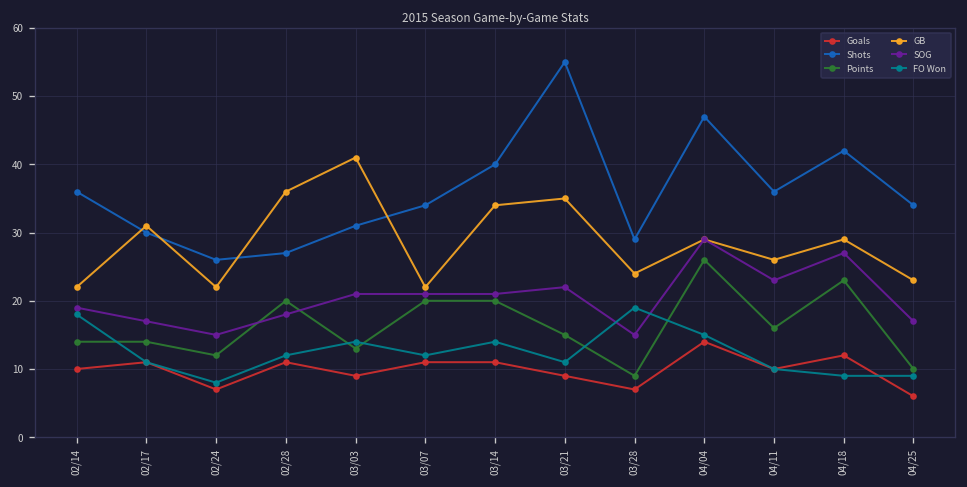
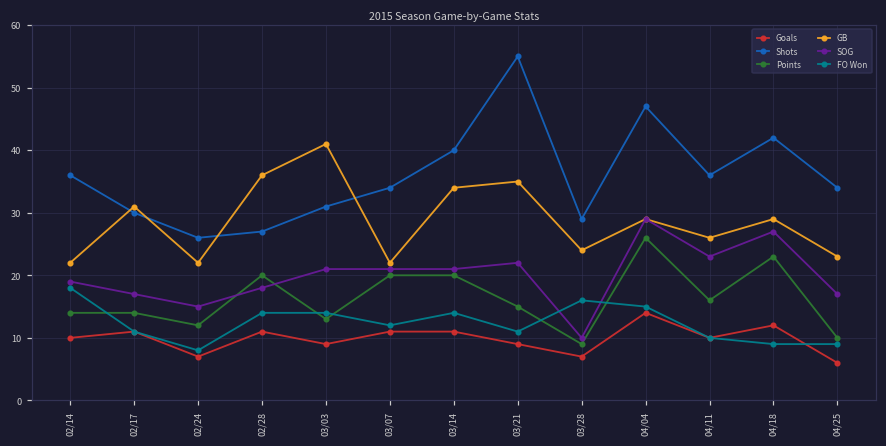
  {
    "Goals": {
      "02/14": 10,
      "02/24": 7,
      "02/28": 11,
      "03/03": 9,
      "03/07": 11,
      "03/14": 11,
      "03/21": 9,
      "03/28": 7,
      "04/04": 14,
      "04/18": 12,
      "04/25": 6
    },
    "Shots": {
      "02/14": 36,
      "02/17": 30,
      "02/24": 26,
      "02/28": 27,
      "03/03": 31,
      "03/07": 34,
      "03/14": 40,
      "03/21": 55,
      "03/28": 29,
      "04/04": 47,
      "04/11": 36,
      "04/18": 42,
      "04/25": 34
    },
    "Points": {
      "02/14": 14,
      "02/17": 14,
      "02/24": 12,
      "02/28": 20,
      "03/03": 13,
      "03/07": 20,
      "03/14": 20,
      "03/21": 15,
      "03/28": 9,
      "04/04": 26,
      "04/11": 16,
      "04/18": 23,
      "04/25": 10
    },
    "GB": {
      "02/14": 22,
      "02/17": 31,
      "02/24": 22,
      "02/28": 36,
      "03/03": 41,
      "03/07": 22,
      "03/14": 34,
      "03/21": 35,
      "03/28": 24,
      "04/11": 26,
      "04/18": 29,
      "04/25": 23
    },
    "SOG": {
      "02/14": 19,
      "02/17": 17,
      "02/24": 15,
      "02/28": 18,
      "03/03": 21,
      "03/07": 21,
      "03/14": 21,
      "03/21": 22,
-     "03/28": 15,
+     "03/28": 10,
      "04/11": 23,
      "04/18": 27,
      "04/25": 17
    },
    "FO Won": {
      "02/14": 18,
      "02/24": 8,
-     "02/28": 12,
+     "02/28": 14,
      "03/03": 14,
      "03/07": 12,
      "03/14": 14,
      "03/21": 11,
-     "03/28": 19,
+     "03/28": 16,
      "04/04": 15,
      "04/18": 9,
      "04/25": 9
    }
  }
